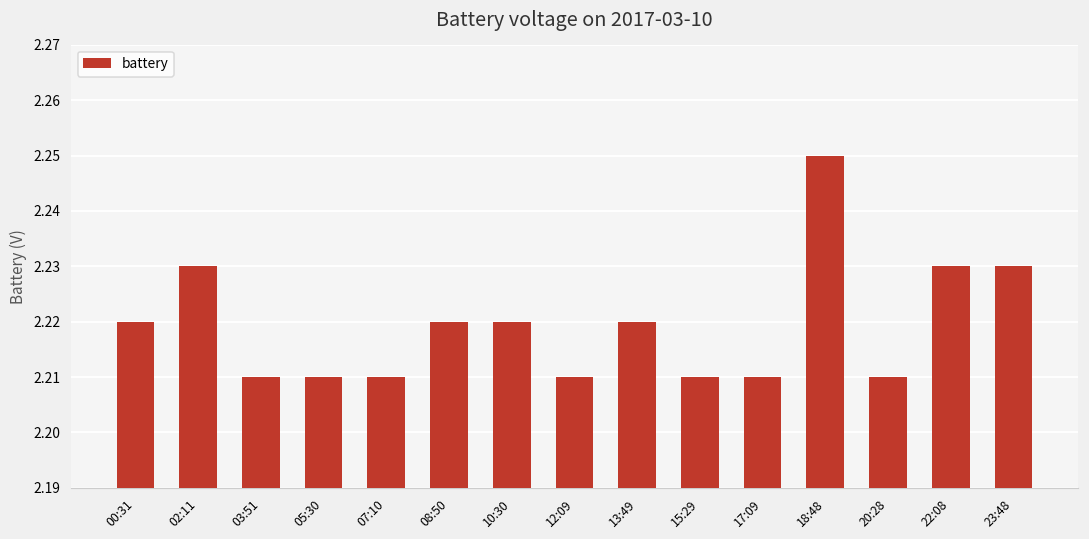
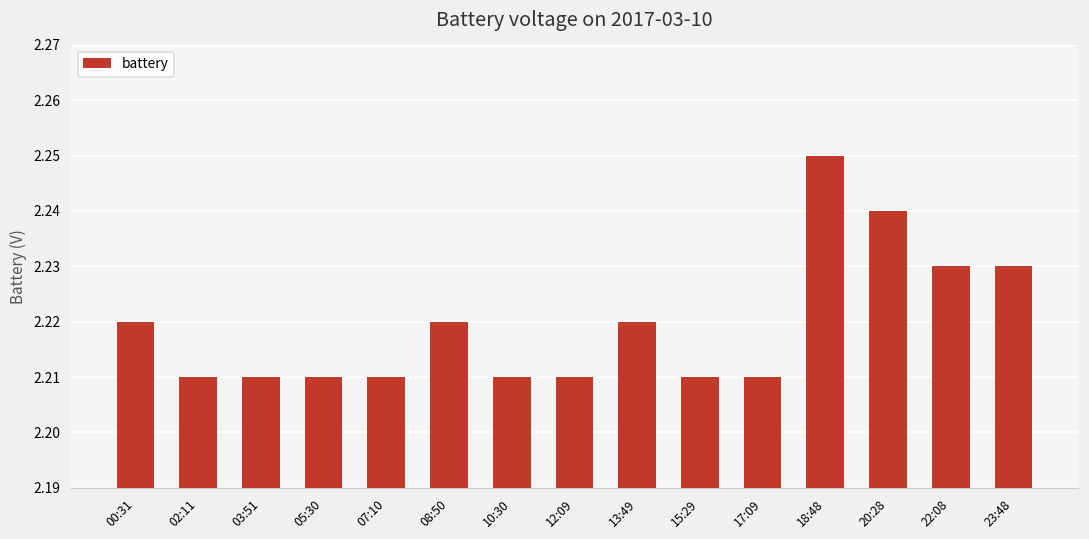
  {
    "00:31": 2.22,
-   "02:11": 2.23,
+   "02:11": 2.21,
    "03:51": 2.21,
    "05:30": 2.21,
    "07:10": 2.21,
    "08:50": 2.22,
-   "10:30": 2.22,
+   "10:30": 2.21,
    "12:09": 2.21,
    "13:49": 2.22,
    "15:29": 2.21,
    "17:09": 2.21,
    "18:48": 2.25,
-   "20:28": 2.21,
+   "20:28": 2.24,
    "22:08": 2.23,
    "23:48": 2.23
  }
